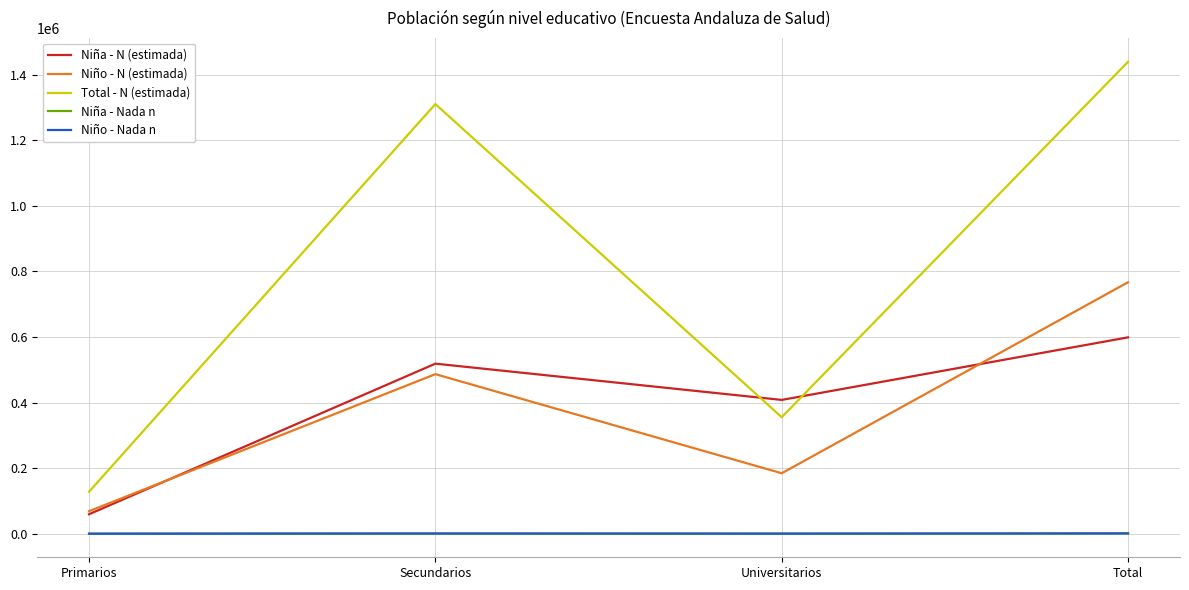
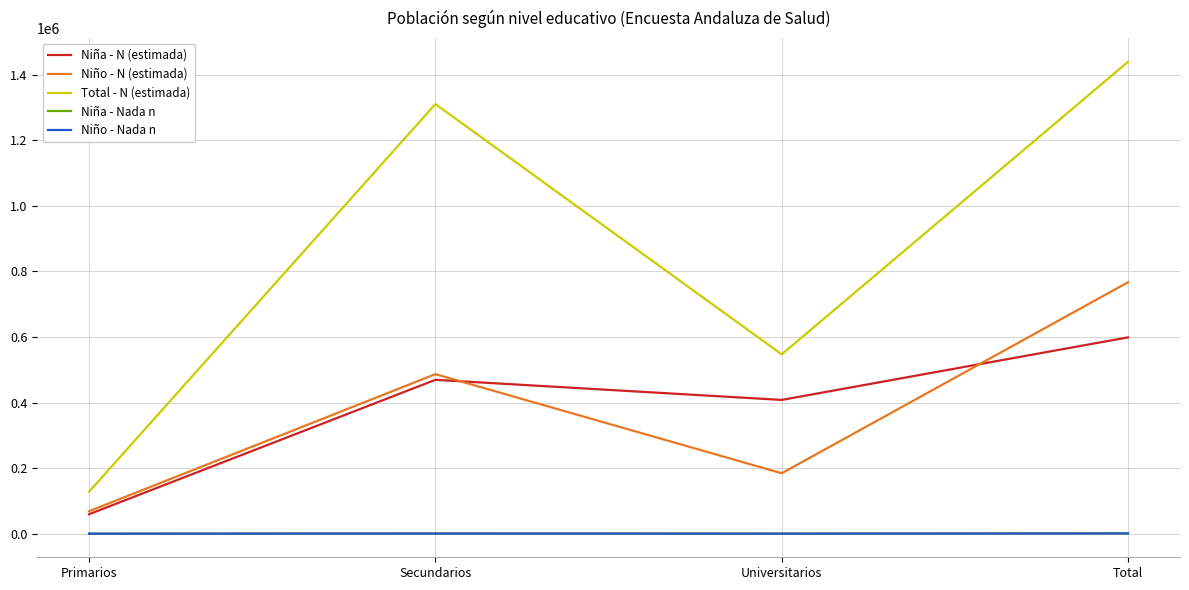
  {
    "Niña - N (estimada)": {
      "Primarios": 60000,
-     "Secundarios": 520000,
+     "Secundarios": 470000,
      "Universitarios": 410000,
      "Total": 600000
    },
    "Niño - N (estimada)": {
      "Primarios": 70000,
      "Secundarios": 490000,
      "Universitarios": 180000,
      "Total": 770000
    },
    "Total - N (estimada)": {
      "Primarios": 130000,
      "Secundarios": 1310000,
-     "Universitarios": 360000,
+     "Universitarios": 550000,
      "Total": 1440000
    },
    "Niño - Nada n": {
      "Primarios": 0,
      "Secundarios": 0,
      "Universitarios": 0,
      "Total": 0
    }
  }
